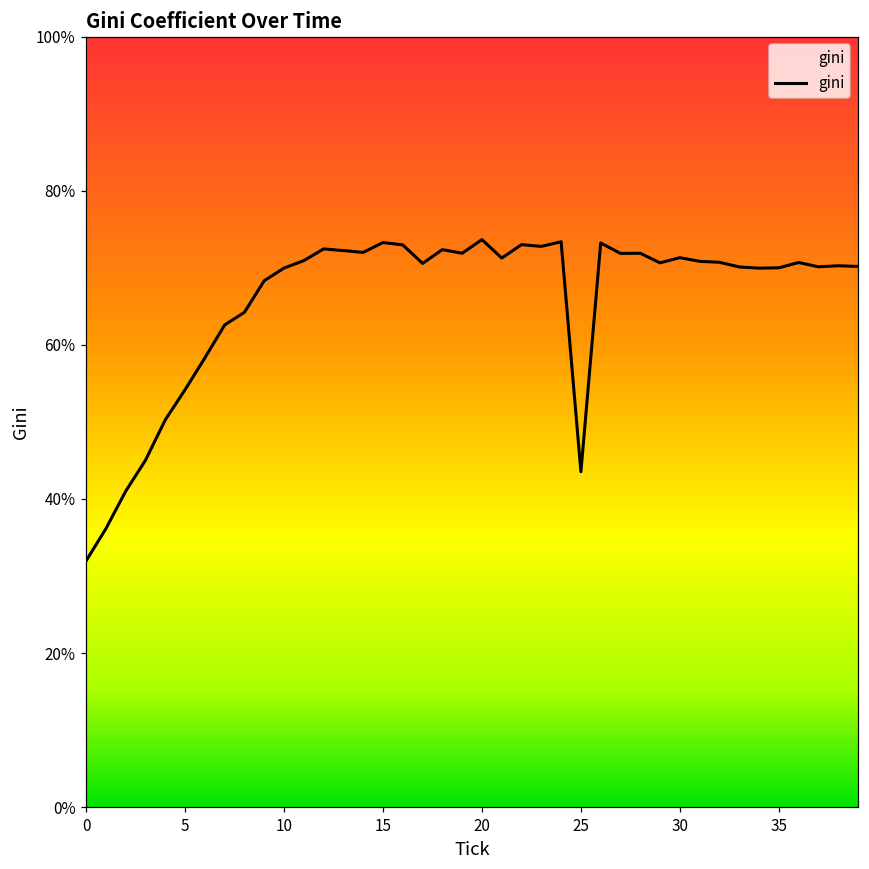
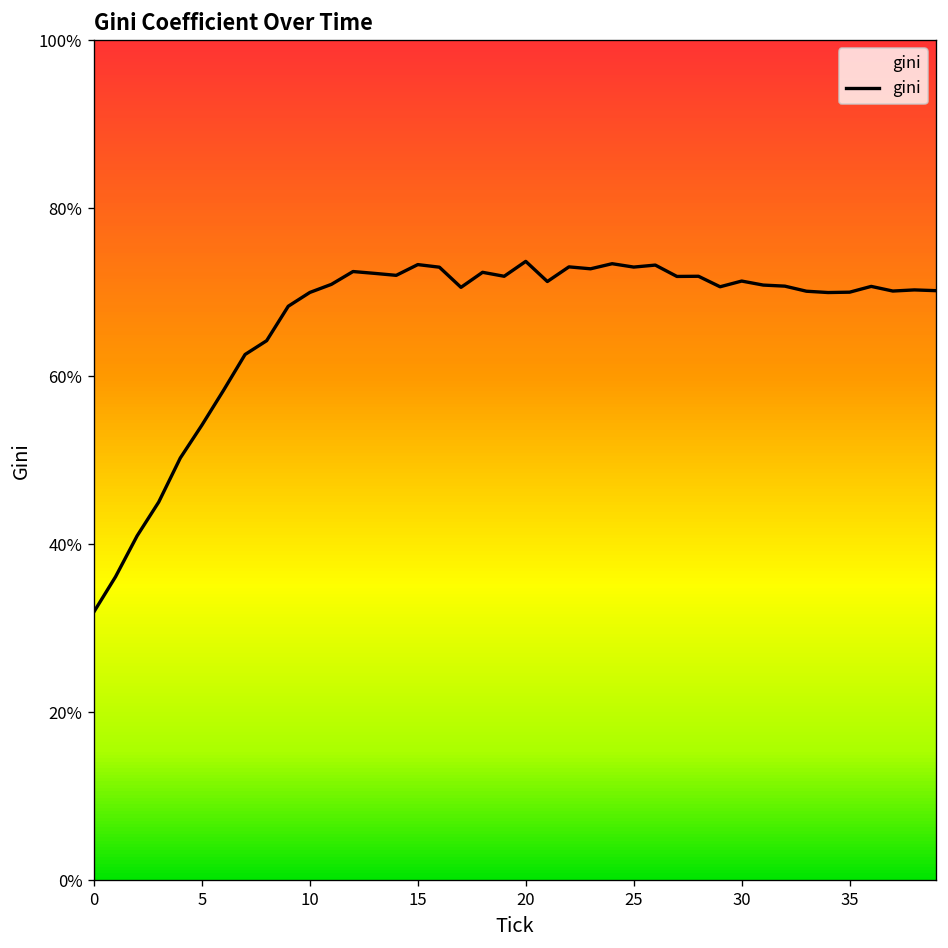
  {
    "0": "32%",
    "5": "54%",
    "10": "70%",
    "15": "73%",
    "20": "74%",
-   "25": "44%",
+   "25": "73%",
    "30": "71%",
    "35": "70%"
  }
